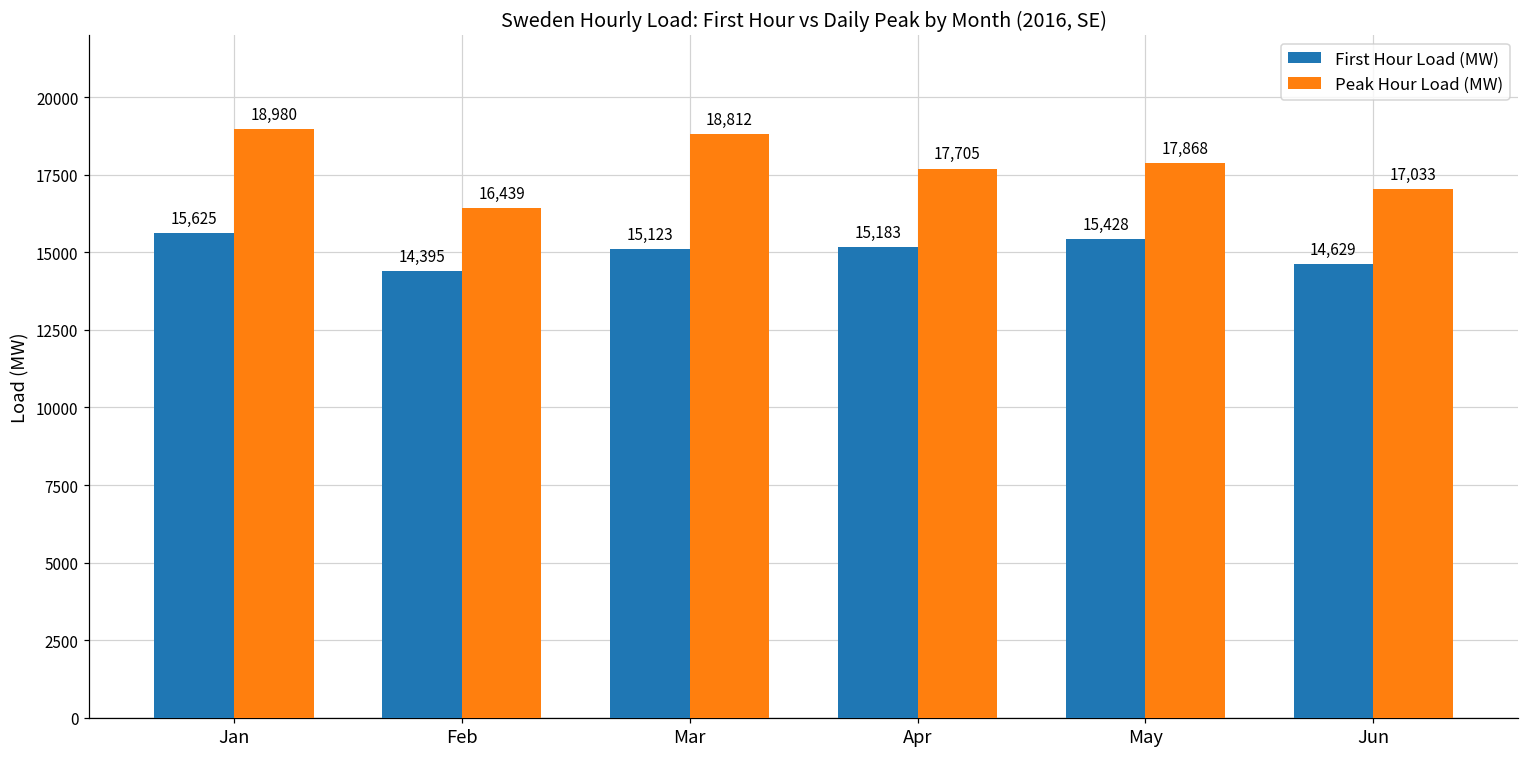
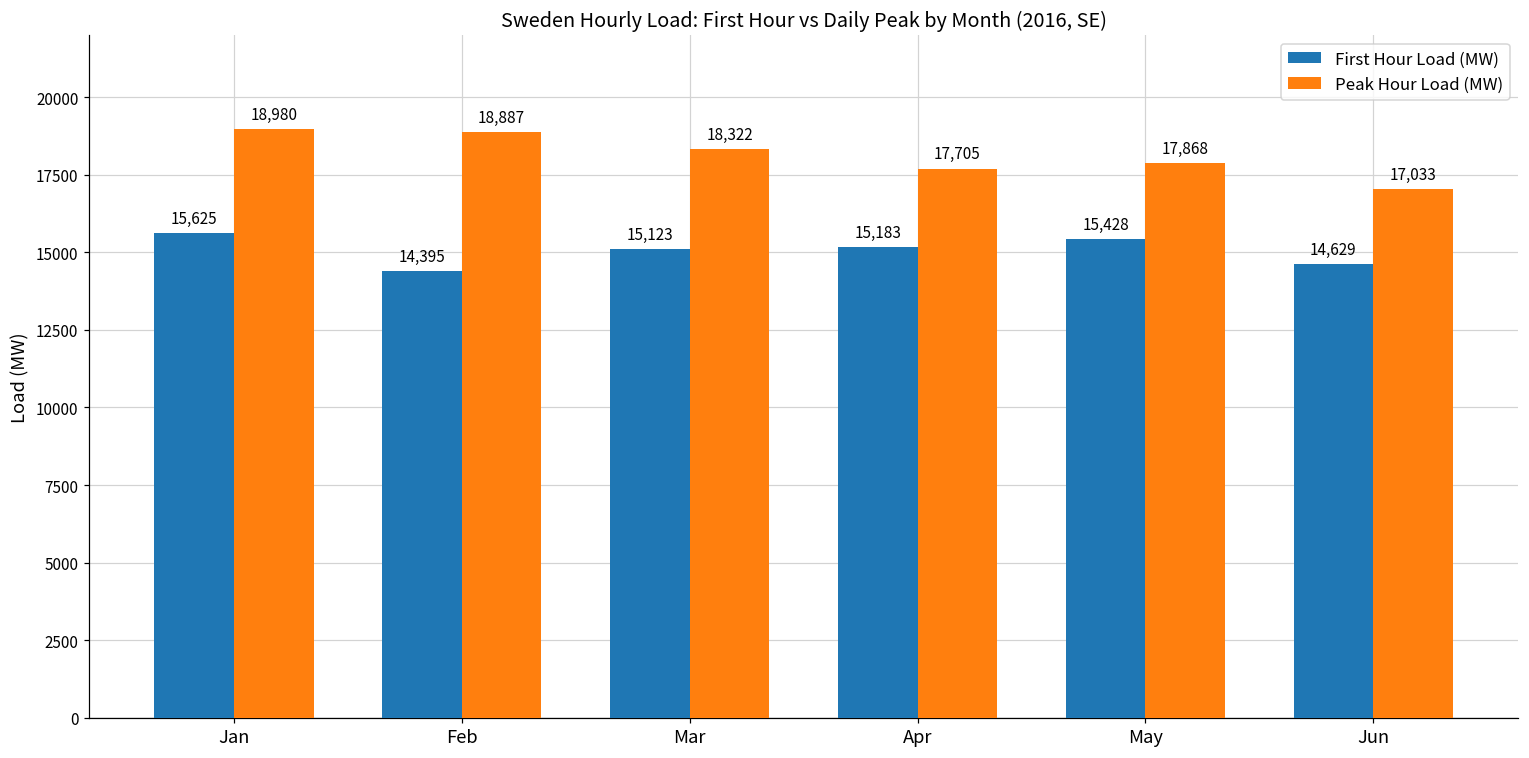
  {
    "First Hour Load (MW)": {
      "Jan": "15,625",
      "Feb": "14,395",
      "Mar": "15,123",
      "Apr": "15,183",
      "May": "15,428",
      "Jun": "14,629"
    },
    "Peak Hour Load (MW)": {
      "Jan": "18,980",
-     "Feb": "16,439",
-     "Mar": "18,812",
+     "Feb": "18,887",
+     "Mar": "18,322",
      "Apr": "17,705",
      "May": "17,868",
      "Jun": "17,033"
    }
  }
